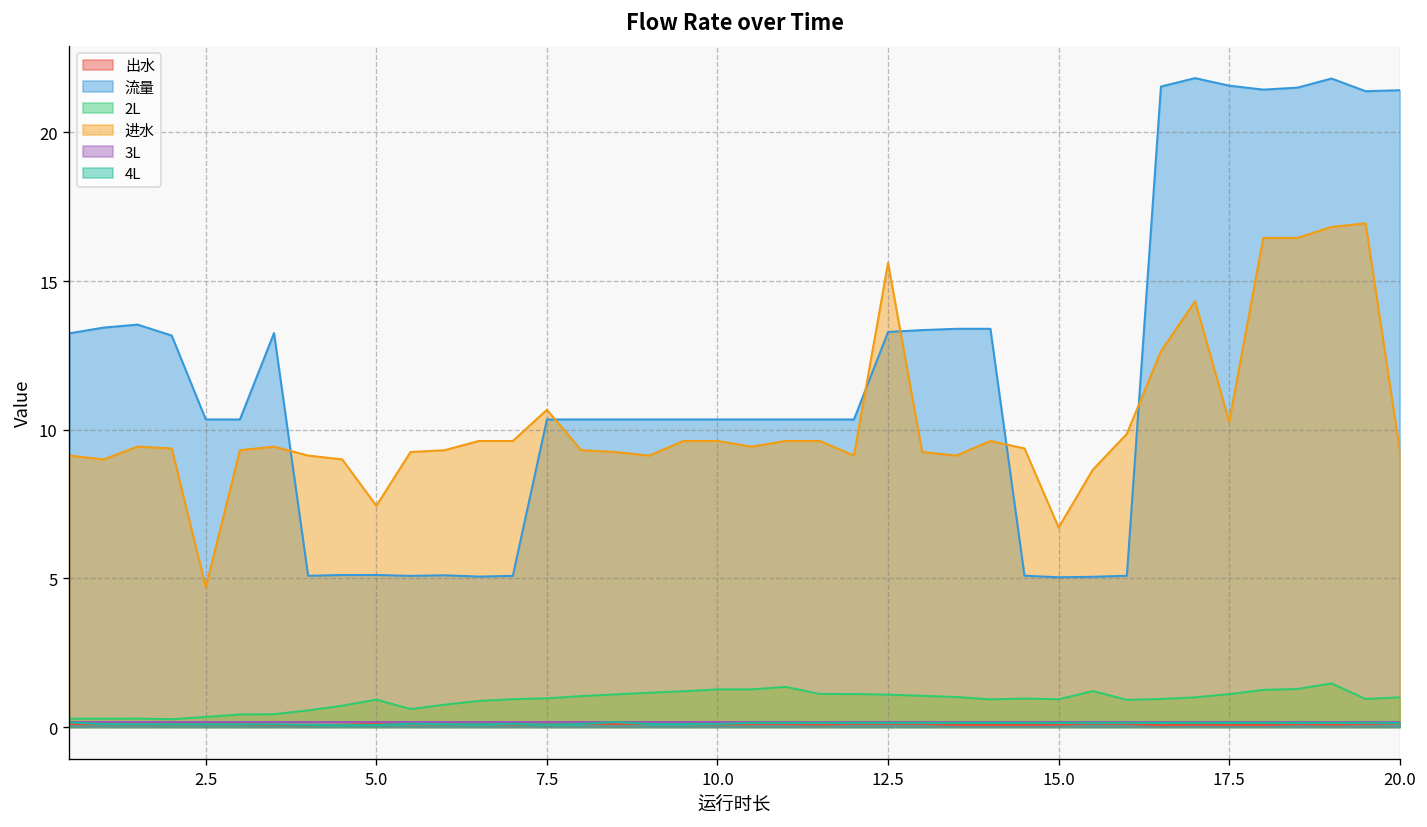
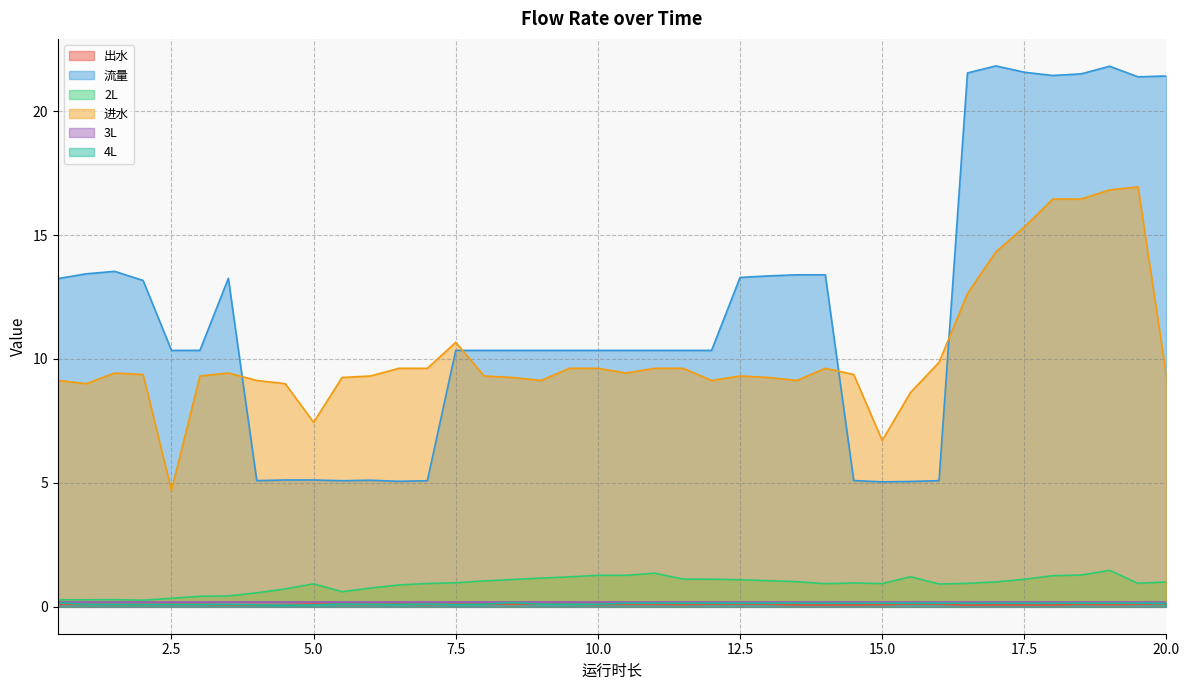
  {
    "进水": {
      "2.5": 4.7,
      "5.0": 7.4,
      "7.5": 10.7,
      "10.0": 9.6,
-     "12.5": 15.6,
+     "12.5": 9.3,
      "15.0": 6.7,
-     "17.5": 10.3,
+     "17.5": 15.3,
      "20.0": 9.3
    }
  }
